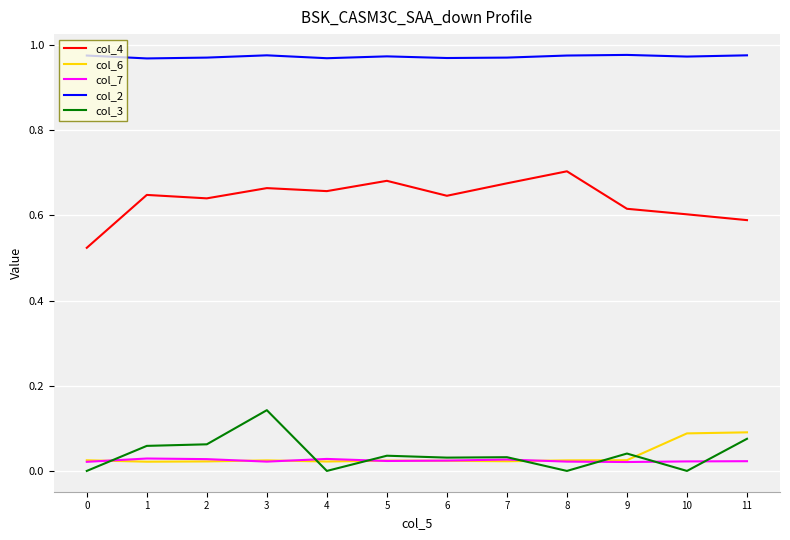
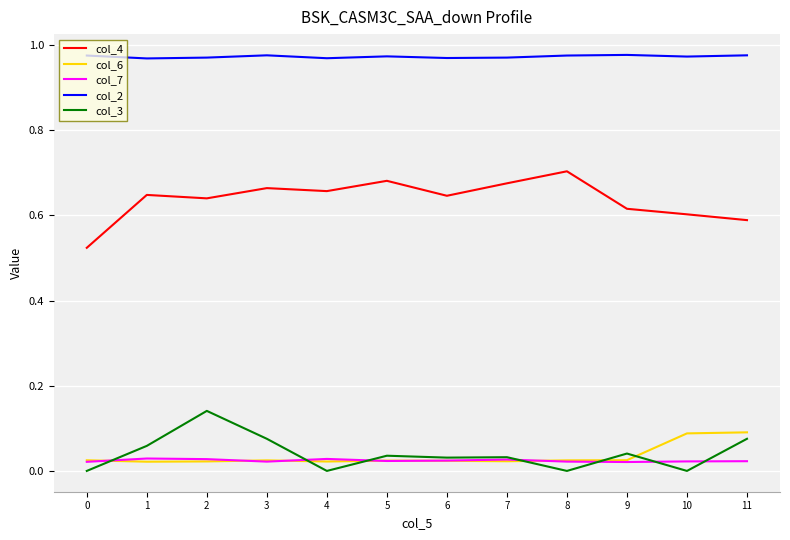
  {
    "col_4": {
      "0": 0.52,
      "1": 0.65,
      "2": 0.64,
      "3": 0.66,
      "4": 0.66,
      "5": 0.68,
      "6": 0.65,
      "7": 0.68,
      "8": 0.70,
      "9": 0.62,
      "10": 0.60,
      "11": 0.59
    },
    "col_6": {
      "1": 0.02,
      "4": 0.02,
      "10": 0.09,
      "11": 0.09
    },
    "col_7": {
      "1": 0.03,
      "4": 0.03,
      "10": 0.02,
      "11": 0.02
    },
    "col_2": {
      "1": 0.97,
      "2": 0.97,
      "3": 0.98,
      "4": 0.97,
      "5": 0.97,
      "6": 0.97,
      "7": 0.97,
      "8": 0.98,
      "9": 0.98,
      "10": 0.97,
      "11": 0.98
    },
    "col_3": {
      "0": 0.00,
      "1": 0.06,
-     "2": 0.06,
-     "3": 0.14,
+     "2": 0.14,
+     "3": 0.08,
      "4": 0.00,
      "5": 0.04,
      "6": 0.03,
      "8": 0.00,
      "9": 0.04,
      "10": 0.00,
      "11": 0.08
    }
  }
